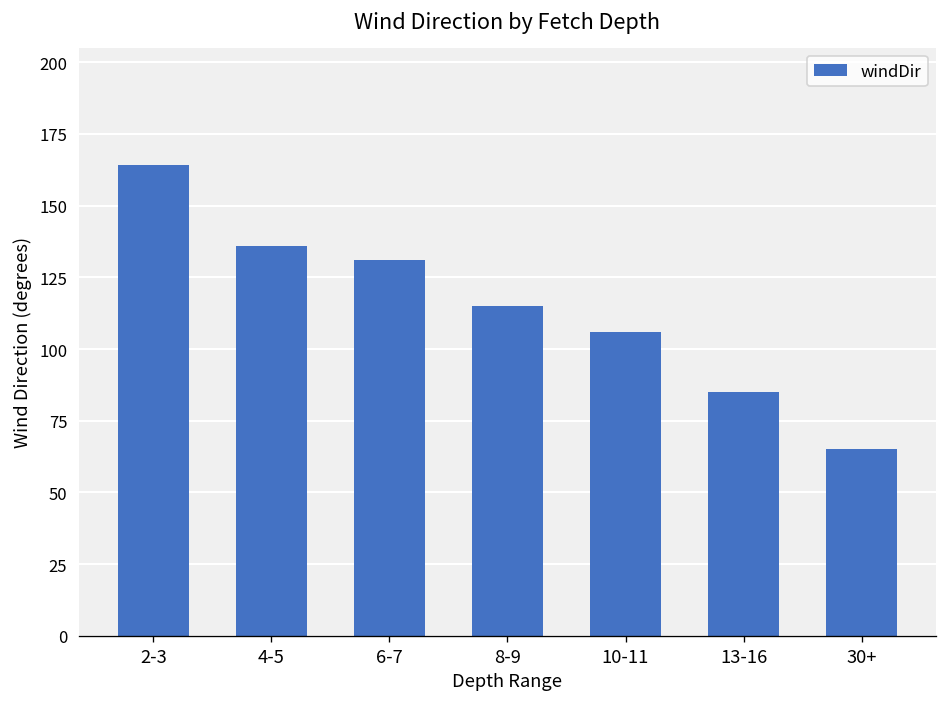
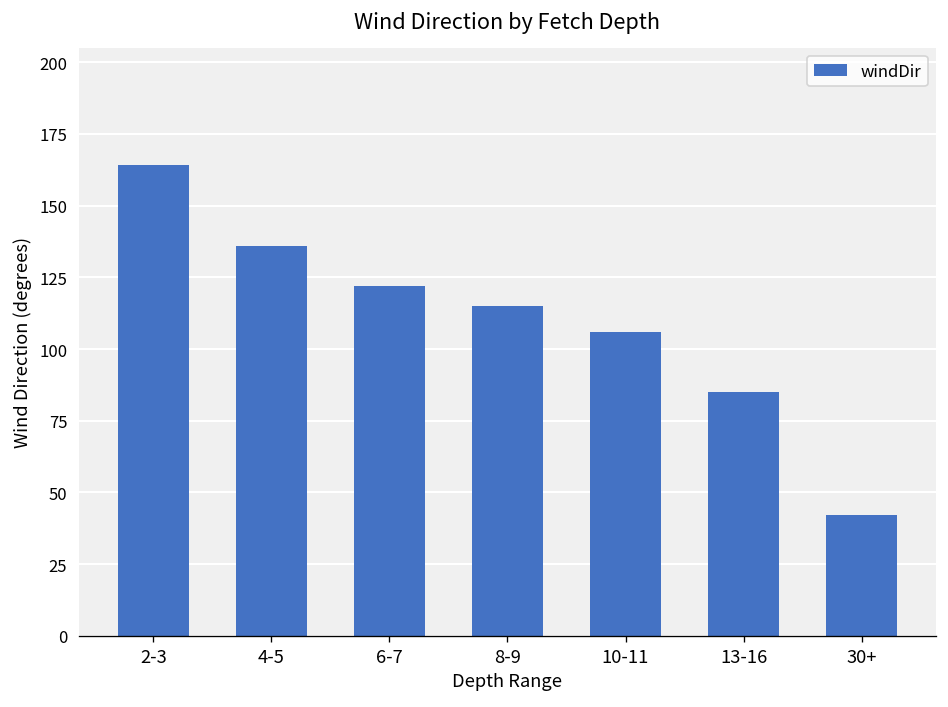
  {
    "2-3": 164,
    "4-5": 136,
-   "6-7": 131,
+   "6-7": 122,
    "8-9": 115,
    "10-11": 106,
    "13-16": 85,
-   "30+": 65
+   "30+": 42
  }
